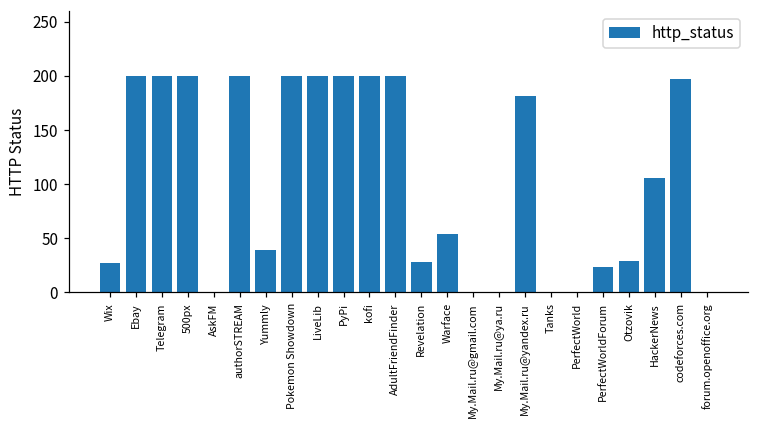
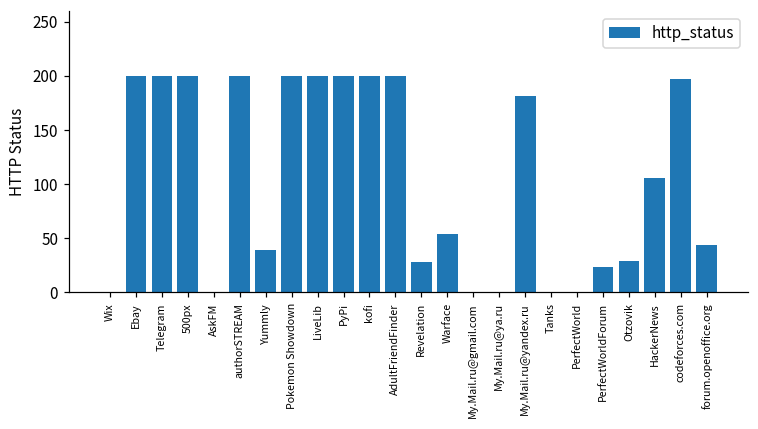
  {
-   "Wix": 30,
+   "Wix": 0,
    "Ebay": 200,
    "Telegram": 200,
    "500px": 200,
    "AskFM": 0,
    "authorSTREAM": 200,
    "Yummly": 40,
    "Pokemon Showdown": 200,
    "LiveLib": 200,
    "PyPi": 200,
    "kofi": 200,
    "AdultFriendFinder": 200,
    "Revelation": 30,
    "Warface": 50,
    "My.Mail.ru@gmail.com": 0,
    "My.Mail.ru@ya.ru": 0,
    "My.Mail.ru@yandex.ru": 180,
    "Tanks": 0,
    "PerfectWorld": 0,
    "PerfectWorldForum": 20,
    "Otzovik": 30,
    "HackerNews": 110,
    "codeforces.com": 200,
-   "forum.openoffice.org": 0
+   "forum.openoffice.org": 40
  }
